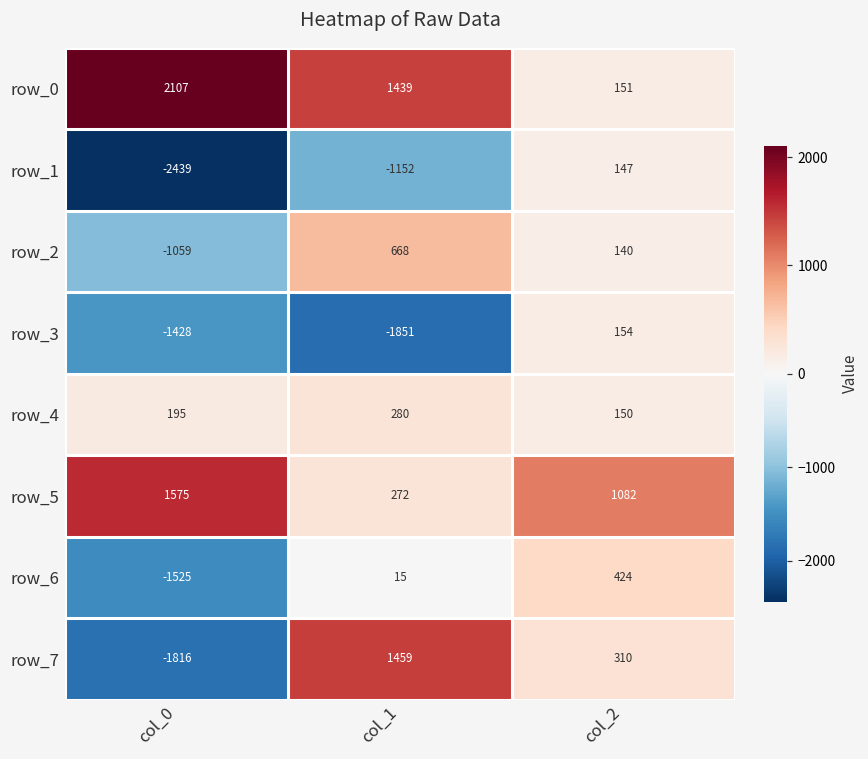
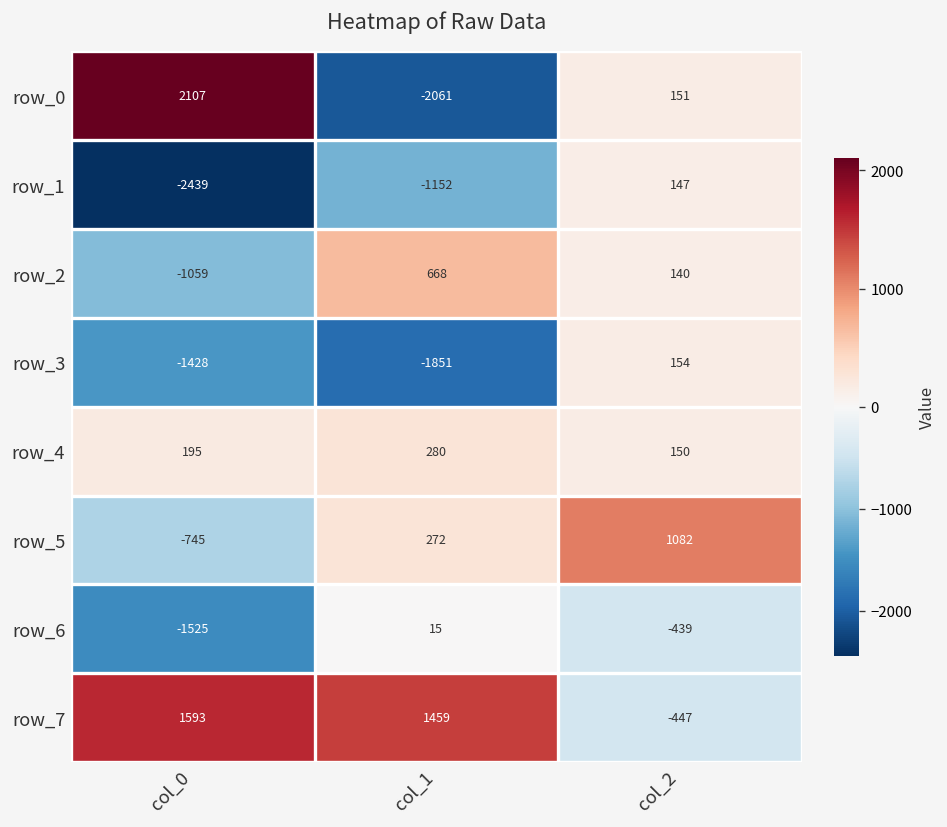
  {
    "row_0": {
      "col_0": 2107,
-     "col_1": 1439,
+     "col_1": -2061,
      "col_2": 151
    },
    "row_1": {
      "col_0": -2439,
      "col_1": -1152,
      "col_2": 147
    },
    "row_2": {
      "col_0": -1059,
      "col_1": 668,
      "col_2": 140
    },
    "row_3": {
      "col_0": -1428,
      "col_1": -1851,
      "col_2": 154
    },
    "row_4": {
      "col_0": 195,
      "col_1": 280,
      "col_2": 150
    },
    "row_5": {
-     "col_0": 1575,
+     "col_0": -745,
      "col_1": 272,
      "col_2": 1082
    },
    "row_6": {
      "col_0": -1525,
      "col_1": 15,
-     "col_2": 424
+     "col_2": -439
    },
    "row_7": {
-     "col_0": -1816,
+     "col_0": 1593,
      "col_1": 1459,
-     "col_2": 310
+     "col_2": -447
    }
  }
